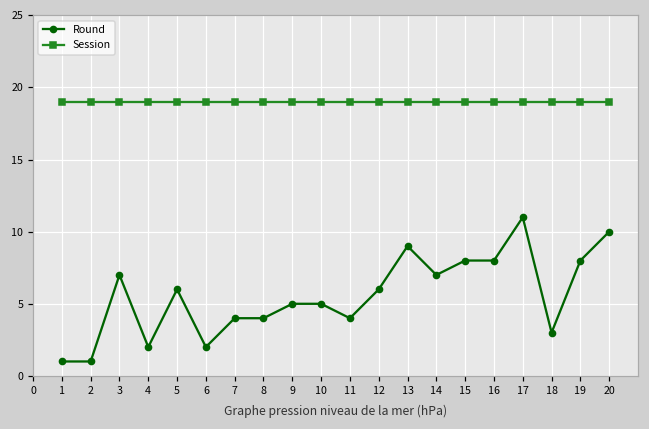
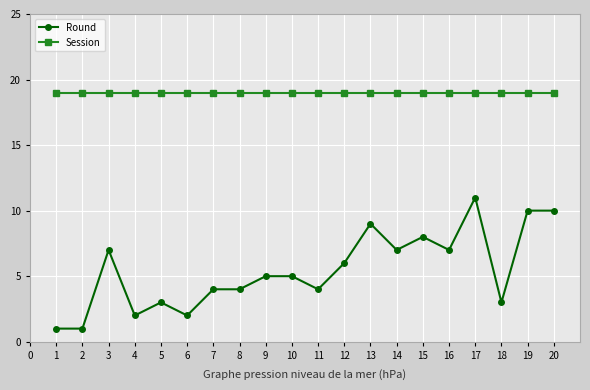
  {
    "Round": {
      "1": 1,
      "2": 1,
      "3": 7,
      "4": 2,
-     "5": 6,
+     "5": 3,
      "6": 2,
      "7": 4,
      "8": 4,
      "9": 5,
      "10": 5,
      "11": 4,
      "12": 6,
      "13": 9,
      "14": 7,
      "15": 8,
-     "16": 8,
+     "16": 7,
      "17": 11,
      "18": 3,
-     "19": 8,
+     "19": 10,
      "20": 10
    },
    "Session": {
      "1": 19,
      "2": 19,
      "3": 19,
      "4": 19,
      "5": 19,
      "6": 19,
      "7": 19,
      "8": 19,
      "9": 19,
      "10": 19,
      "11": 19,
      "12": 19,
      "13": 19,
      "14": 19,
      "15": 19,
      "16": 19,
      "17": 19,
      "18": 19,
      "19": 19,
      "20": 19
    }
  }
